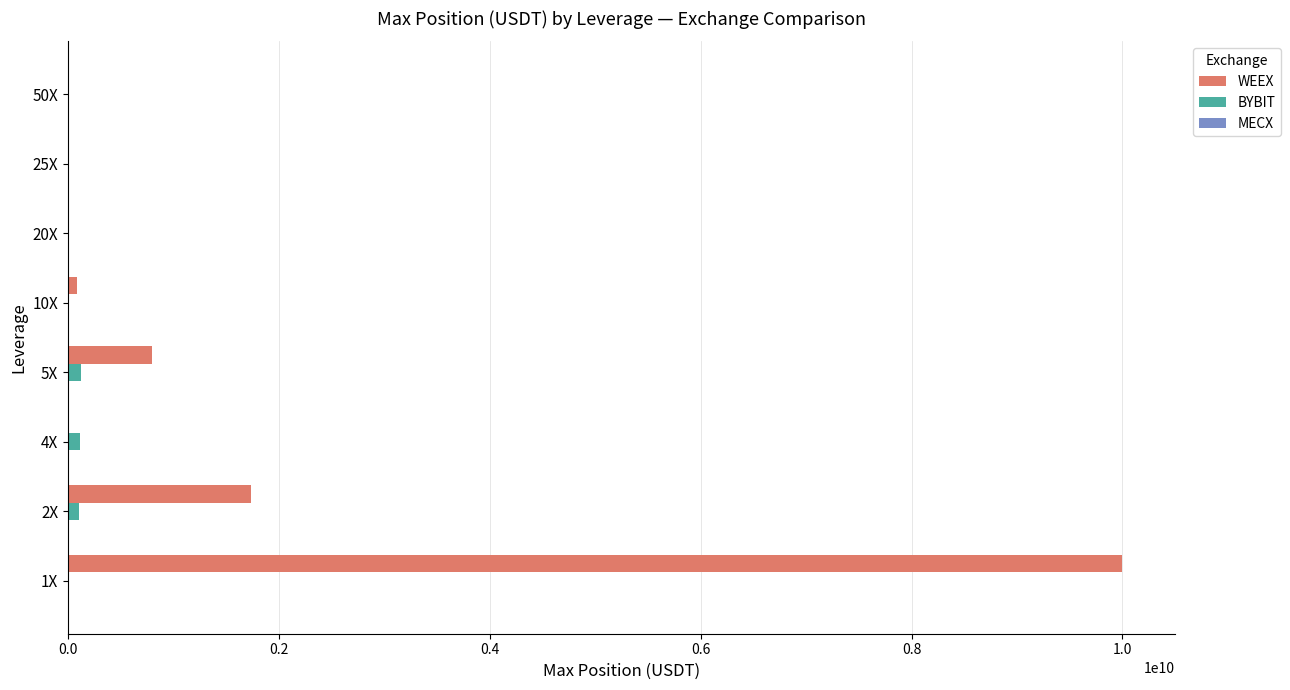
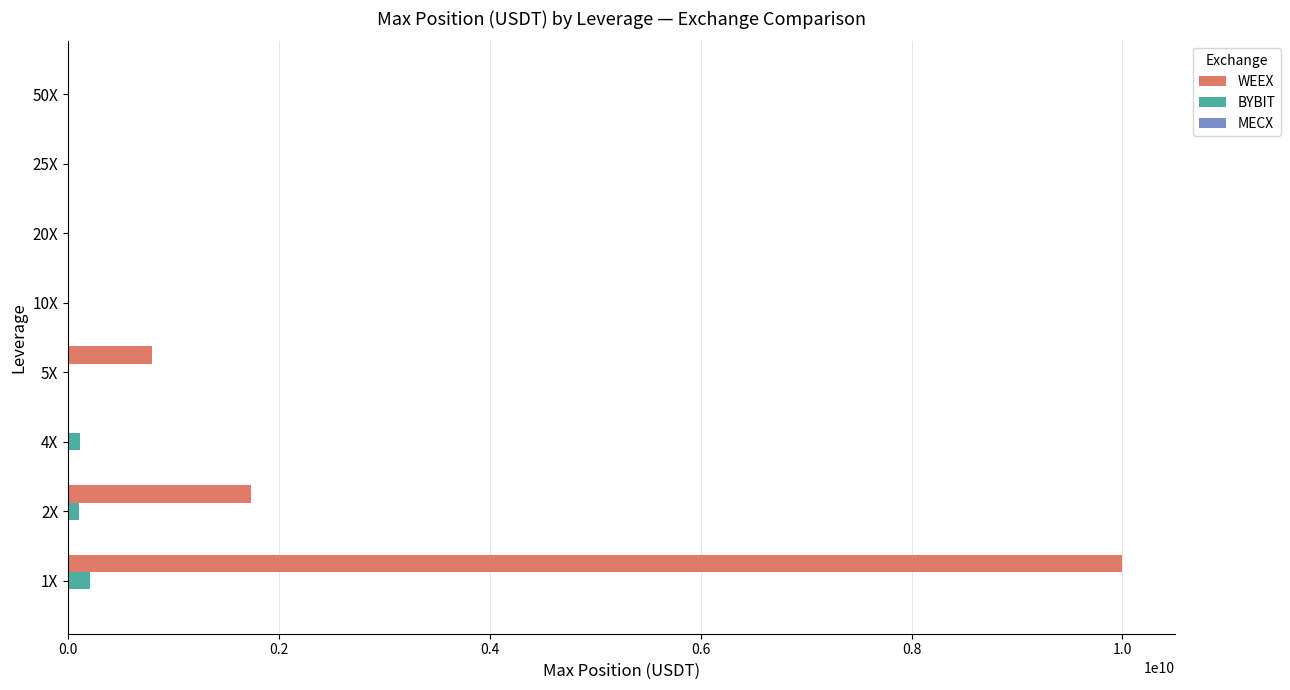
  {
    "WEEX": {
      "25X": 0,
-     "10X": 90000000,
+     "10X": 0,
      "5X": 800000000,
      "4X": 0,
      "2X": 1730000000,
      "1X": 10000000000
    },
    "BYBIT": {
      "50X": 0,
-     "5X": 120000000,
+     "5X": 0,
      "4X": 110000000,
      "2X": 110000000,
-     "1X": 0
+     "1X": 210000000
    },
    "MECX": {
      "50X": 0,
      "25X": 0,
      "10X": 0,
      "5X": 0,
      "4X": 0,
      "2X": 0,
      "1X": 0
    }
  }
